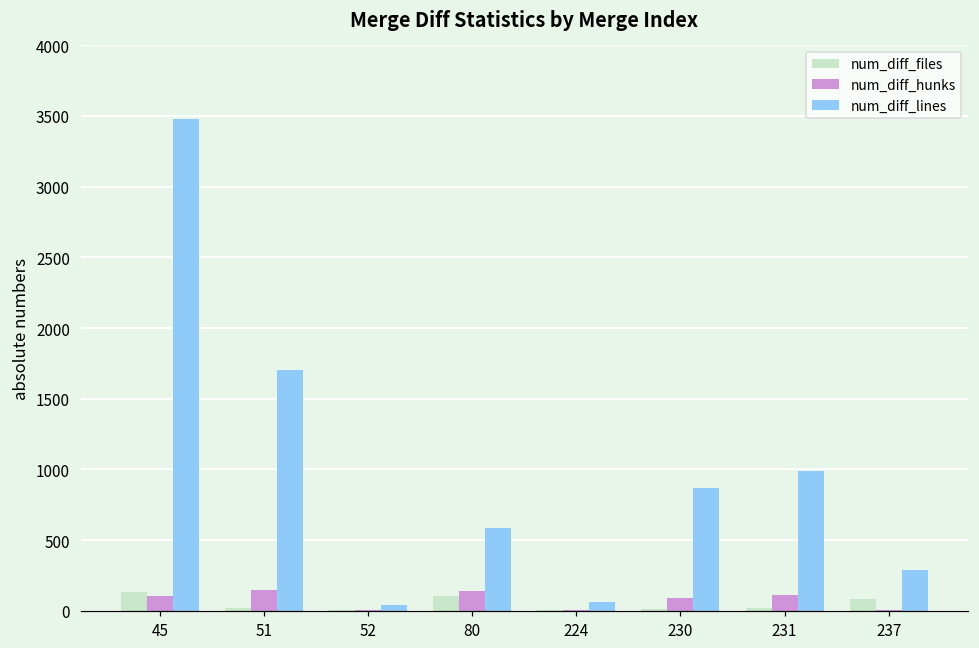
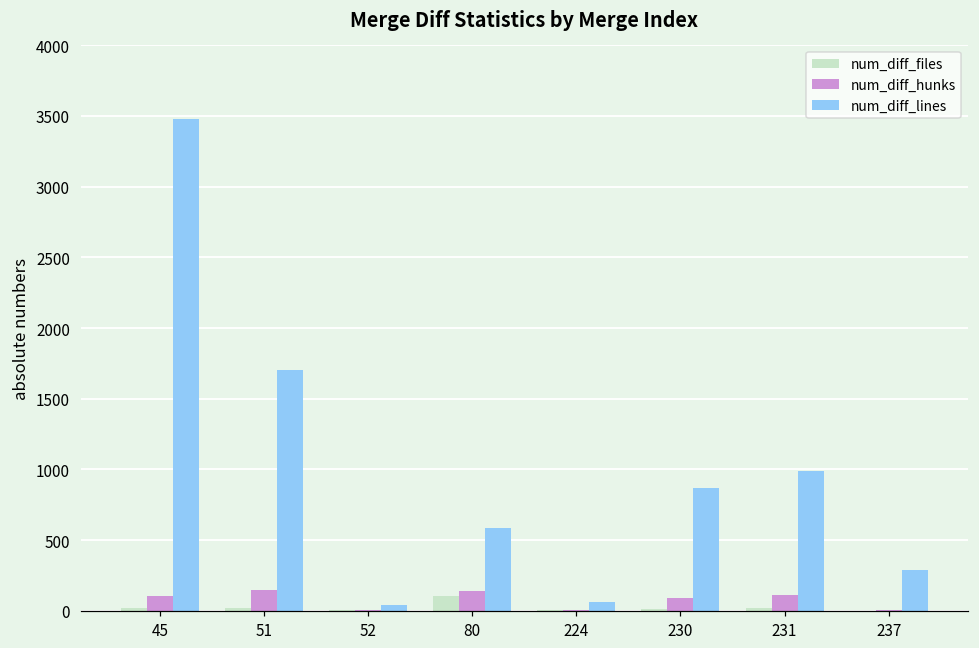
  {
    "num_diff_files": {
-     "45": 140,
+     "45": 20,
      "51": 20,
      "80": 100,
      "231": 20,
-     "237": 90
+     "237": 0
    },
    "num_diff_hunks": {
      "45": 110,
      "51": 150,
      "80": 140,
      "230": 90,
      "231": 110
    },
    "num_diff_lines": {
      "45": 3480,
      "51": 1700,
      "52": 40,
      "80": 580,
      "224": 60,
      "230": 870,
      "231": 990,
      "237": 290
    }
  }
